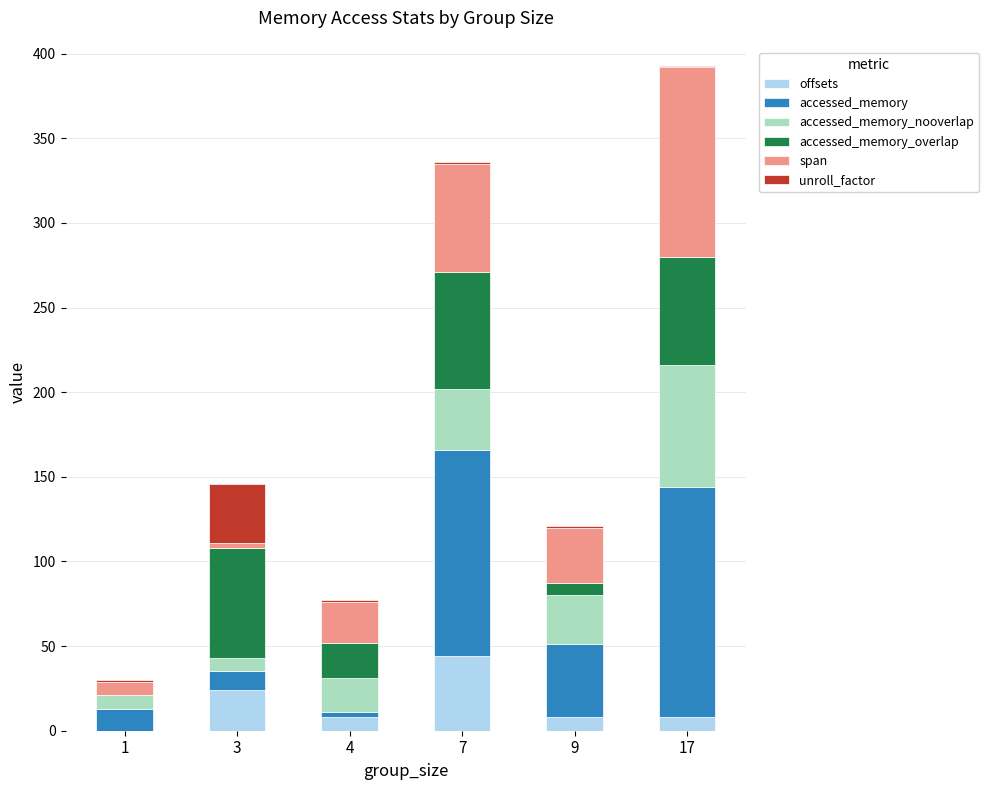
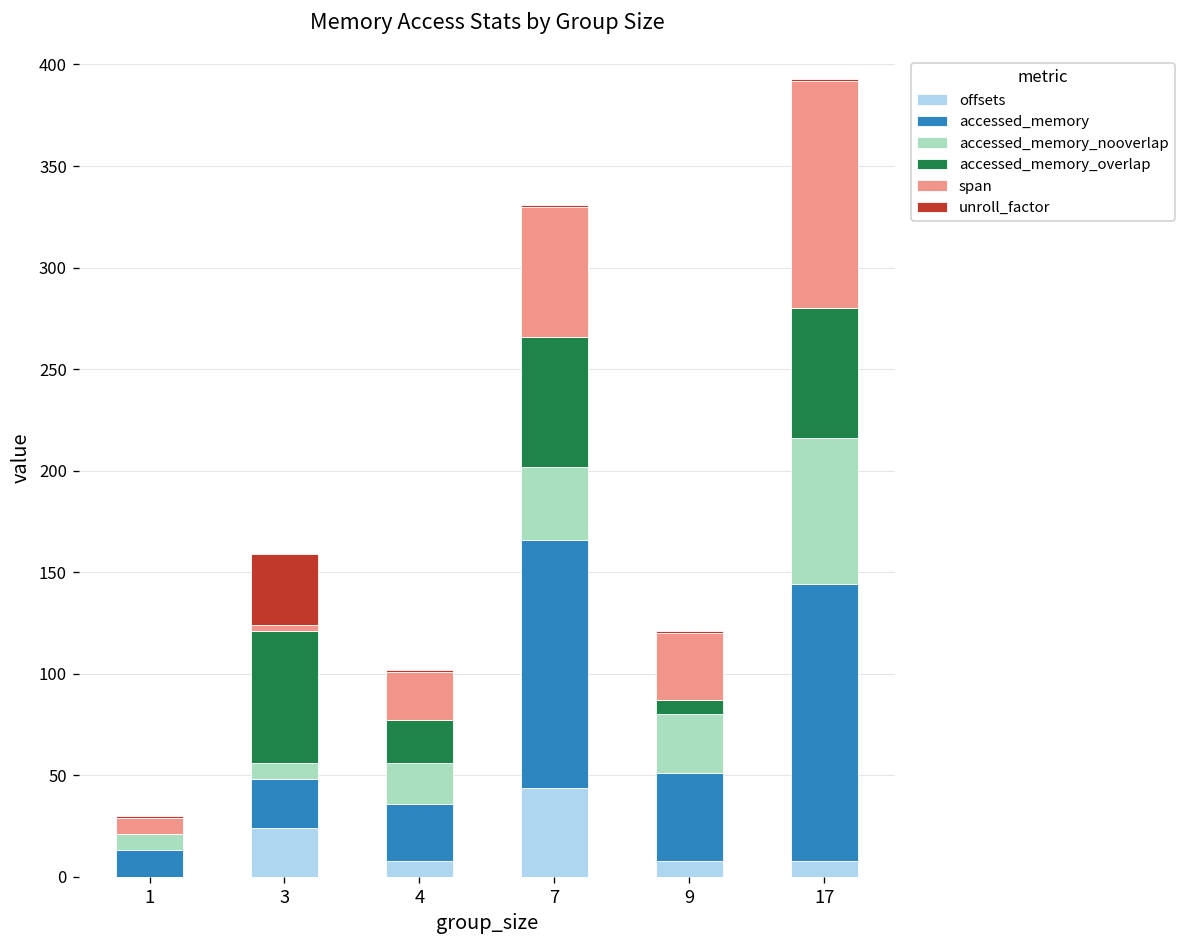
  {
    "accessed_memory": {
      "1": 13,
-     "3": 11,
-     "4": 3,
+     "3": 24,
+     "4": 28,
      "7": 122,
      "9": 43,
      "17": 136
    },
    "accessed_memory_overlap": {
      "1": 0,
      "3": 65,
      "4": 21,
-     "7": 69,
+     "7": 64,
      "9": 7,
      "17": 64
    },
    "span": {
      "1": 8,
      "3": 3,
      "4": 24,
      "7": 64,
      "9": 33,
      "17": 112
    },
    "unroll_factor": {
      "3": 35
    }
  }
